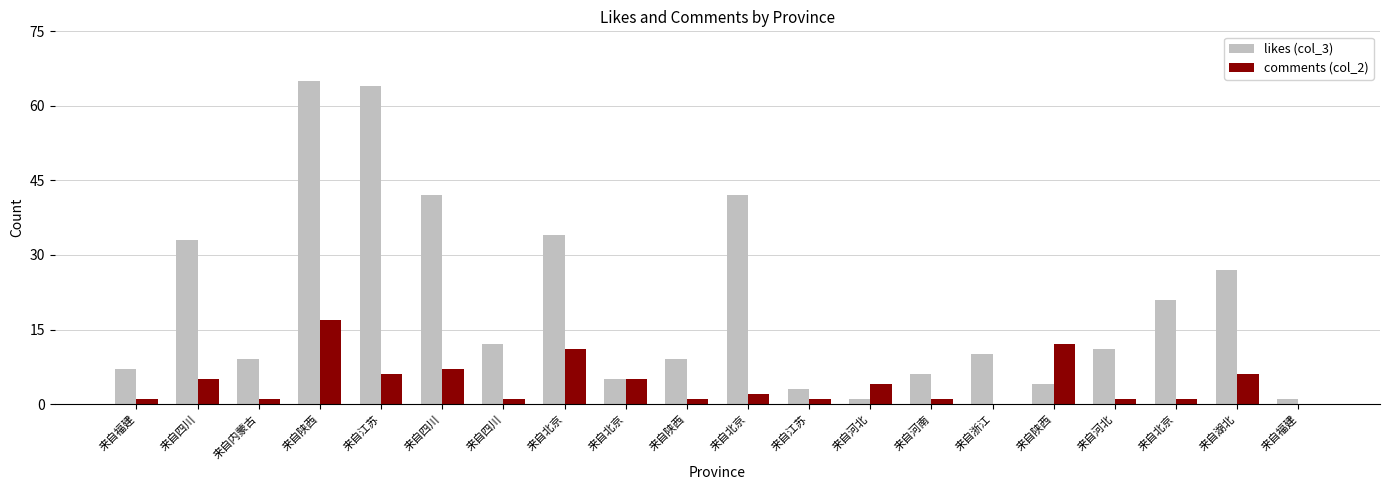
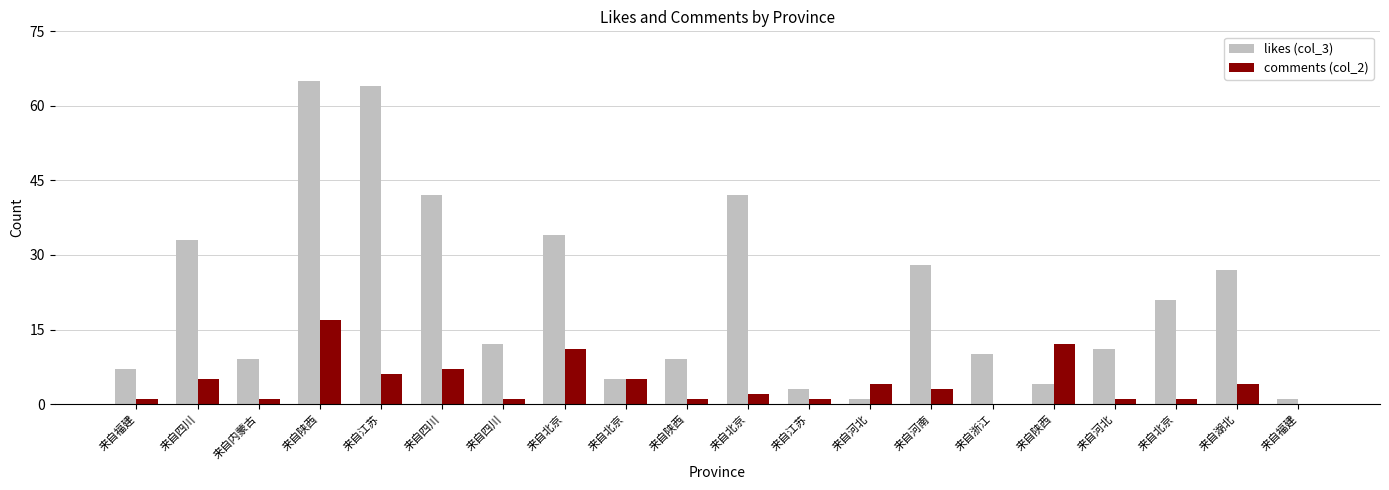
  {
    "likes (col_3)": {
      "来自内蒙古": 9,
-     "来自河南": 6,
+     "来自河南": 28,
      "来自浙江": 10,
      "来自湖北": 27
    },
    "comments (col_2)": {
      "来自内蒙古": 1,
-     "来自河南": 1,
+     "来自河南": 3,
      "来自浙江": 0,
-     "来自湖北": 6
+     "来自湖北": 4
    }
  }
